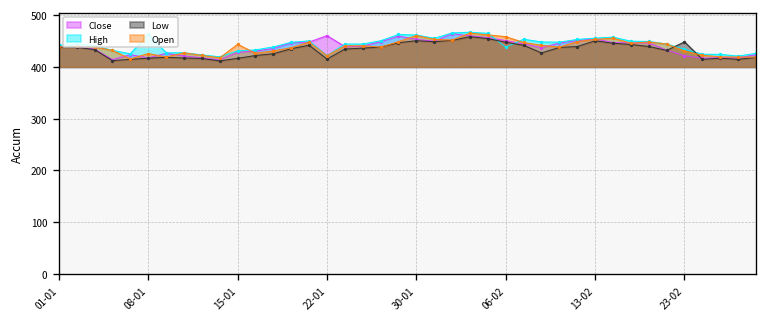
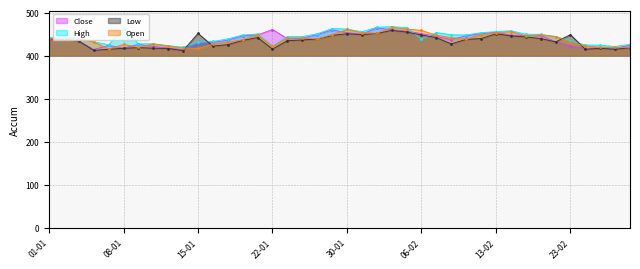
  {
    "Close": {
      "22-01": 460,
      "23-02": 420
    },
    "High": {
      "06-02": 440
    },
    "Low": {
-     "15-01": 420,
+     "15-01": 450,
      "22-01": 420,
      "23-02": 450
    },
    "Open": {
      "08-01": 430,
-     "15-01": 440,
+     "15-01": 420,
      "06-02": 460
    }
  }
